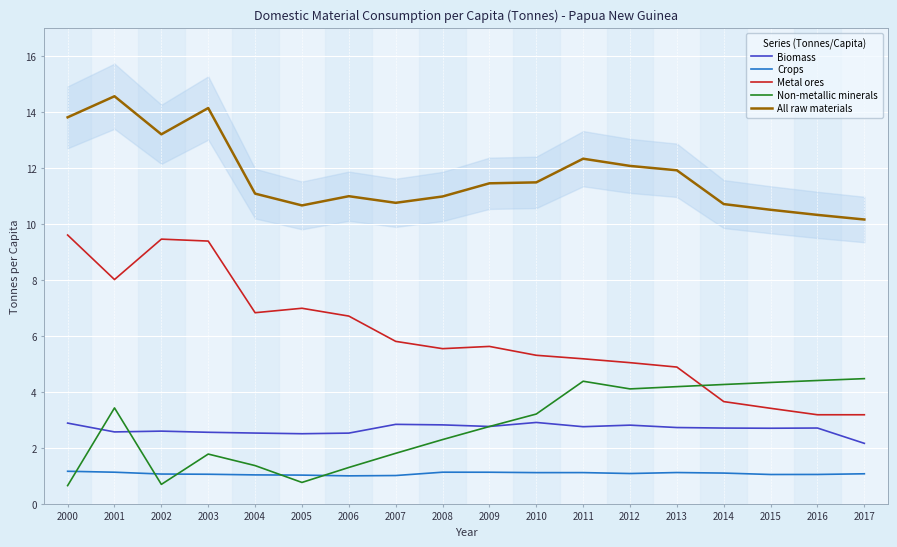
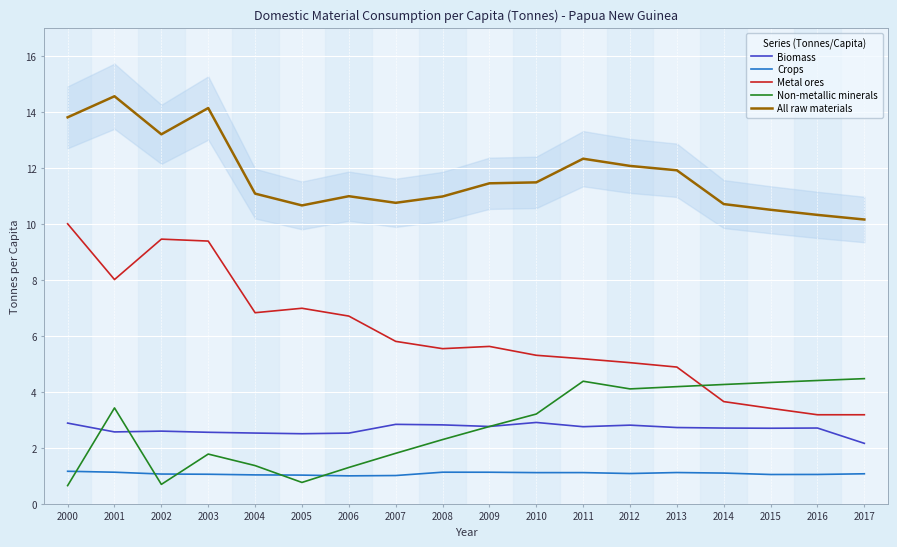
  {
    "Biomass": {
      "2000": 2.9,
      "2001": 2.6,
      "2002": 2.6,
      "2003": 2.6,
      "2004": 2.5,
      "2005": 2.5,
      "2006": 2.5,
      "2007": 2.8,
      "2008": 2.8,
      "2010": 2.9,
      "2011": 2.8,
      "2012": 2.8,
      "2013": 2.7,
      "2014": 2.7,
      "2015": 2.7,
      "2016": 2.7,
      "2017": 2.2
    },
    "Crops": {
      "2000": 1.2,
      "2001": 1.1,
      "2002": 1.1,
      "2003": 1.1,
      "2004": 1.0,
      "2005": 1.0,
      "2006": 1.0,
      "2007": 1.0,
      "2008": 1.1,
      "2009": 1.1,
      "2010": 1.1,
      "2011": 1.1,
      "2012": 1.1,
      "2013": 1.1,
      "2014": 1.1,
      "2015": 1.0,
      "2016": 1.0,
      "2017": 1.1
    },
    "Metal ores": {
-     "2000": 9.6,
+     "2000": 10.0,
      "2001": 8.0,
      "2002": 9.5,
      "2003": 9.4,
      "2004": 6.8,
      "2005": 7.0,
      "2006": 6.7,
      "2007": 5.8,
      "2008": 5.5,
      "2009": 5.6,
      "2010": 5.3,
      "2011": 5.2,
      "2012": 5.0,
      "2013": 4.9,
      "2014": 3.7,
      "2015": 3.4,
      "2016": 3.2,
      "2017": 3.2
    },
    "Non-metallic minerals": {
      "2000": 0.6,
      "2001": 3.4,
      "2002": 0.7,
      "2003": 1.8,
      "2004": 1.4,
      "2005": 0.8,
      "2006": 1.3,
      "2007": 1.8,
      "2008": 2.3,
      "2010": 3.2,
      "2011": 4.4,
      "2012": 4.1,
      "2013": 4.2,
      "2014": 4.3,
      "2015": 4.3,
      "2016": 4.4,
      "2017": 4.5
    },
    "All raw materials": {
      "2000": 13.8,
      "2001": 14.6,
      "2002": 13.2,
      "2003": 14.1,
      "2004": 11.1,
      "2005": 10.7,
      "2006": 11.0,
      "2007": 10.8,
      "2008": 11.0,
      "2009": 11.4,
      "2010": 11.5,
      "2011": 12.3,
      "2012": 12.1,
      "2013": 11.9,
      "2014": 10.7,
      "2015": 10.5,
      "2016": 10.3,
      "2017": 10.2
    }
  }
